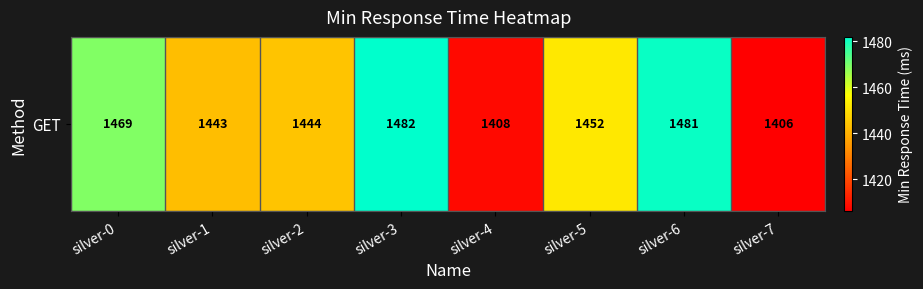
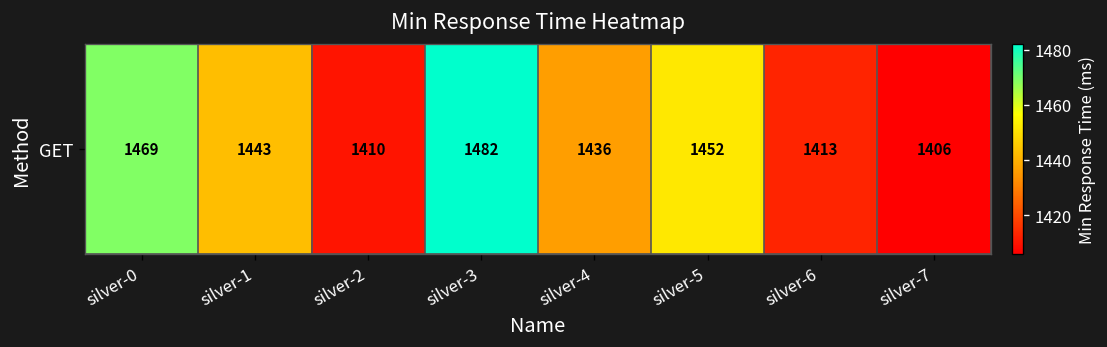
  {
    "GET": {
      "silver-0": 1469,
      "silver-1": 1443,
-     "silver-2": 1444,
+     "silver-2": 1410,
      "silver-3": 1482,
-     "silver-4": 1408,
+     "silver-4": 1436,
      "silver-5": 1452,
-     "silver-6": 1481,
+     "silver-6": 1413,
      "silver-7": 1406
    }
  }
